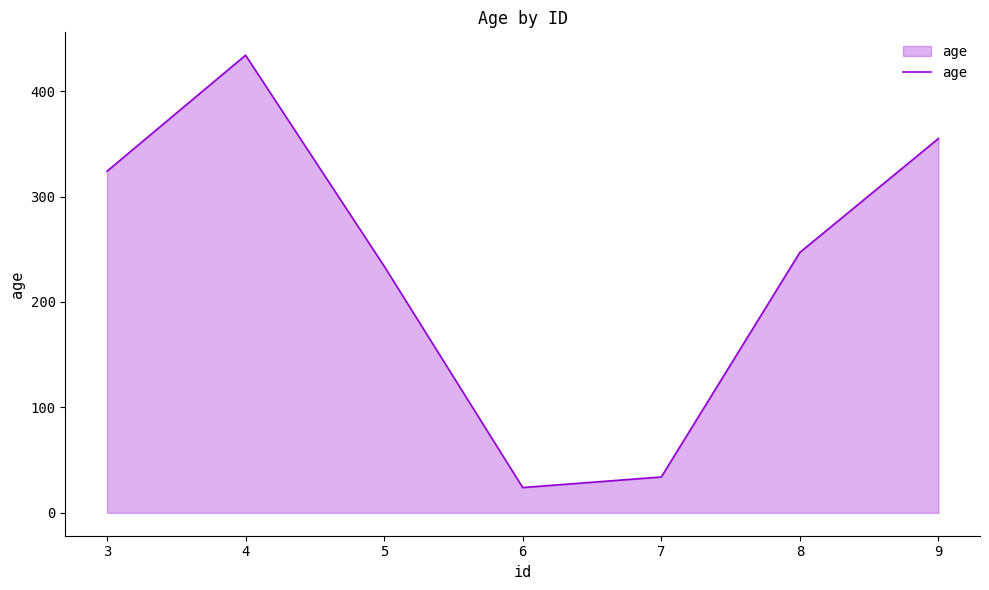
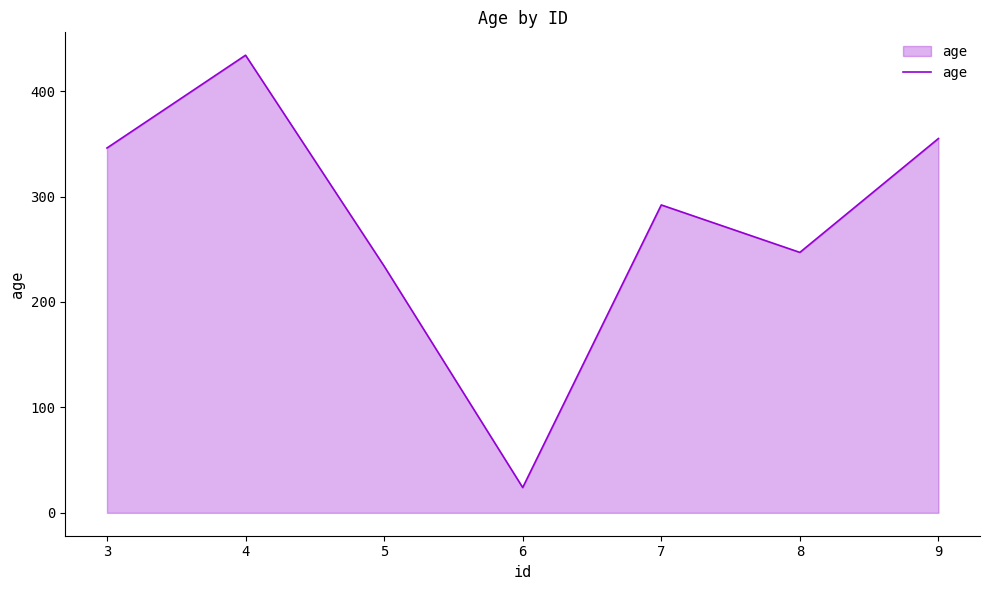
  {
-   "3": 324,
+   "3": 346,
    "4": 434,
    "5": 234,
    "6": 24,
-   "7": 34,
+   "7": 292,
    "8": 247,
    "9": 355
  }
